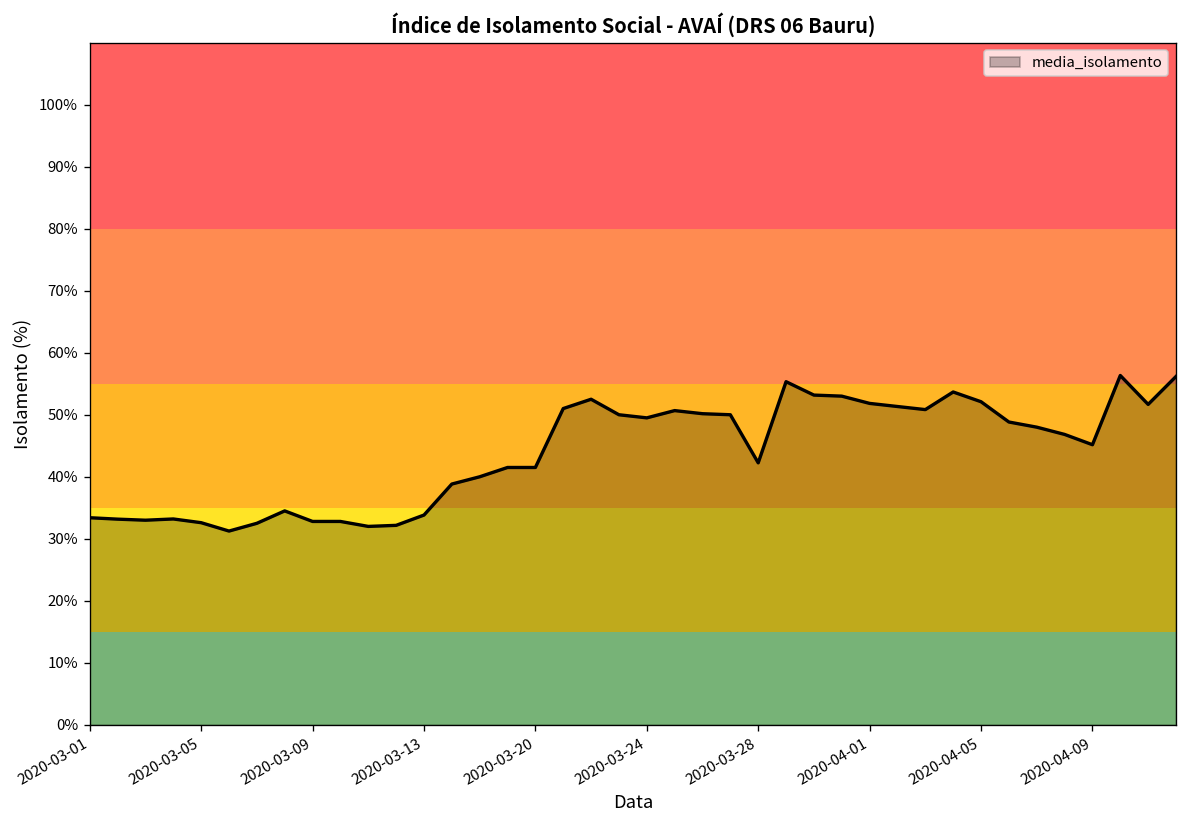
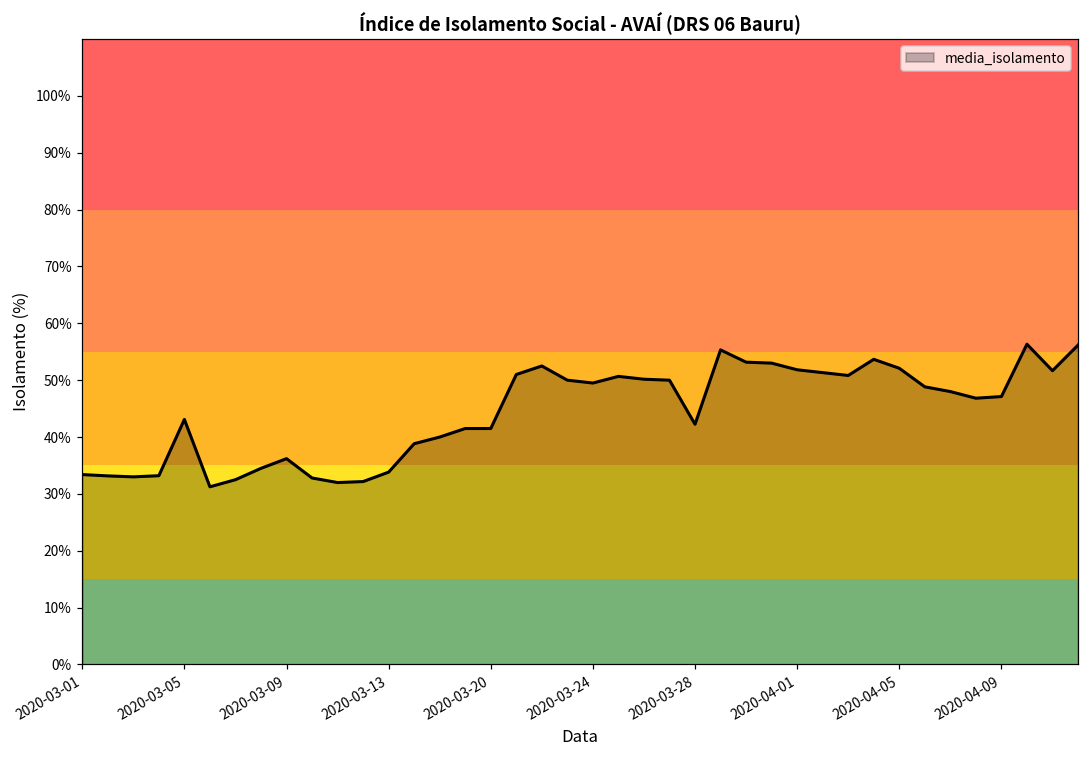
  {
    "2020-03-01": "33%",
-   "2020-03-05": "33%",
-   "2020-03-09": "33%",
+   "2020-03-05": "43%",
+   "2020-03-09": "36%",
    "2020-03-13": "34%",
    "2020-03-20": "42%",
    "2020-03-24": "50%",
    "2020-03-28": "42%",
    "2020-04-01": "52%",
    "2020-04-05": "52%",
-   "2020-04-09": "45%"
+   "2020-04-09": "47%"
  }
